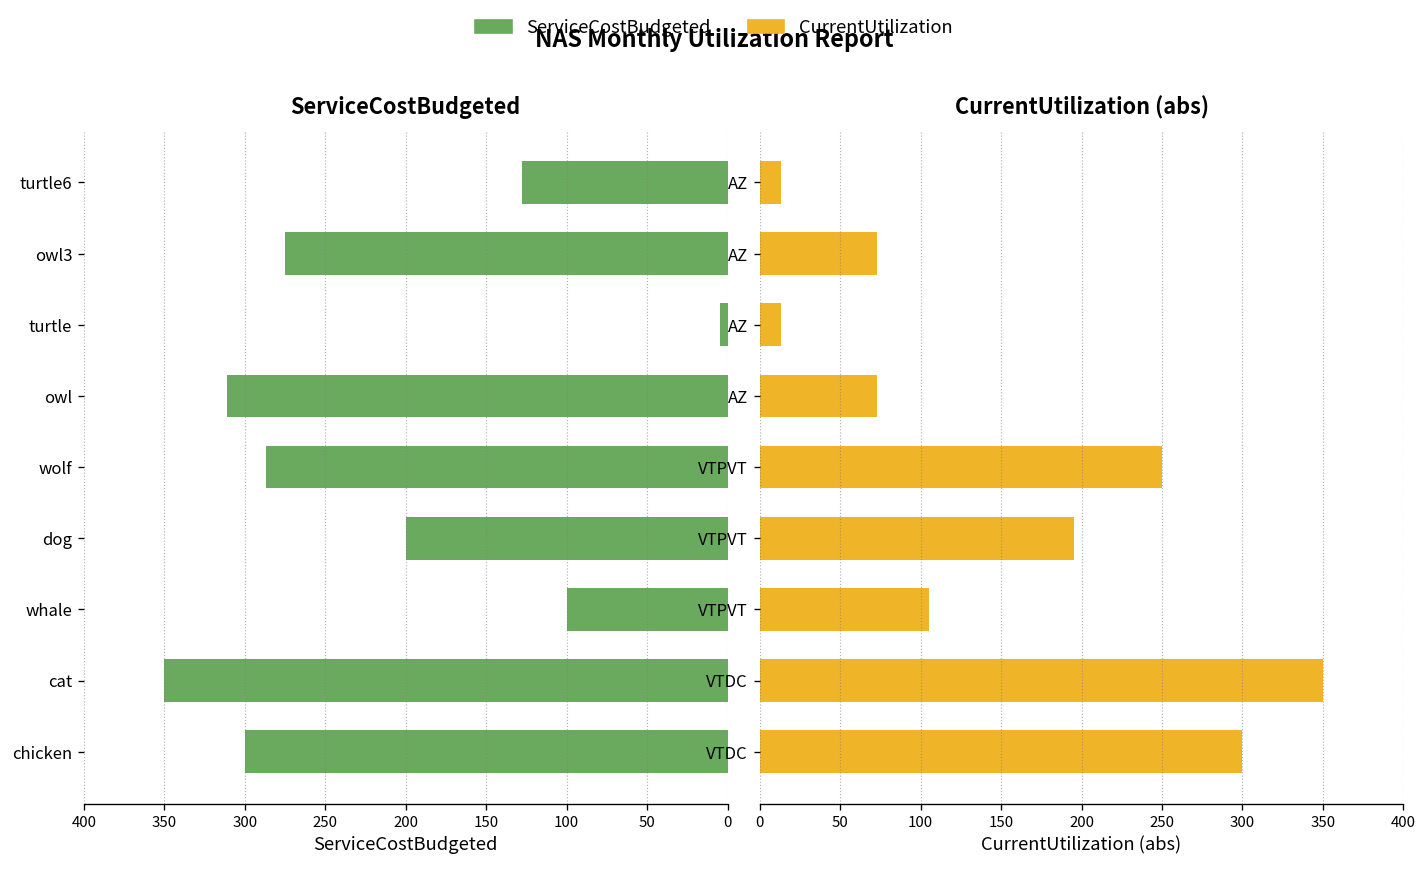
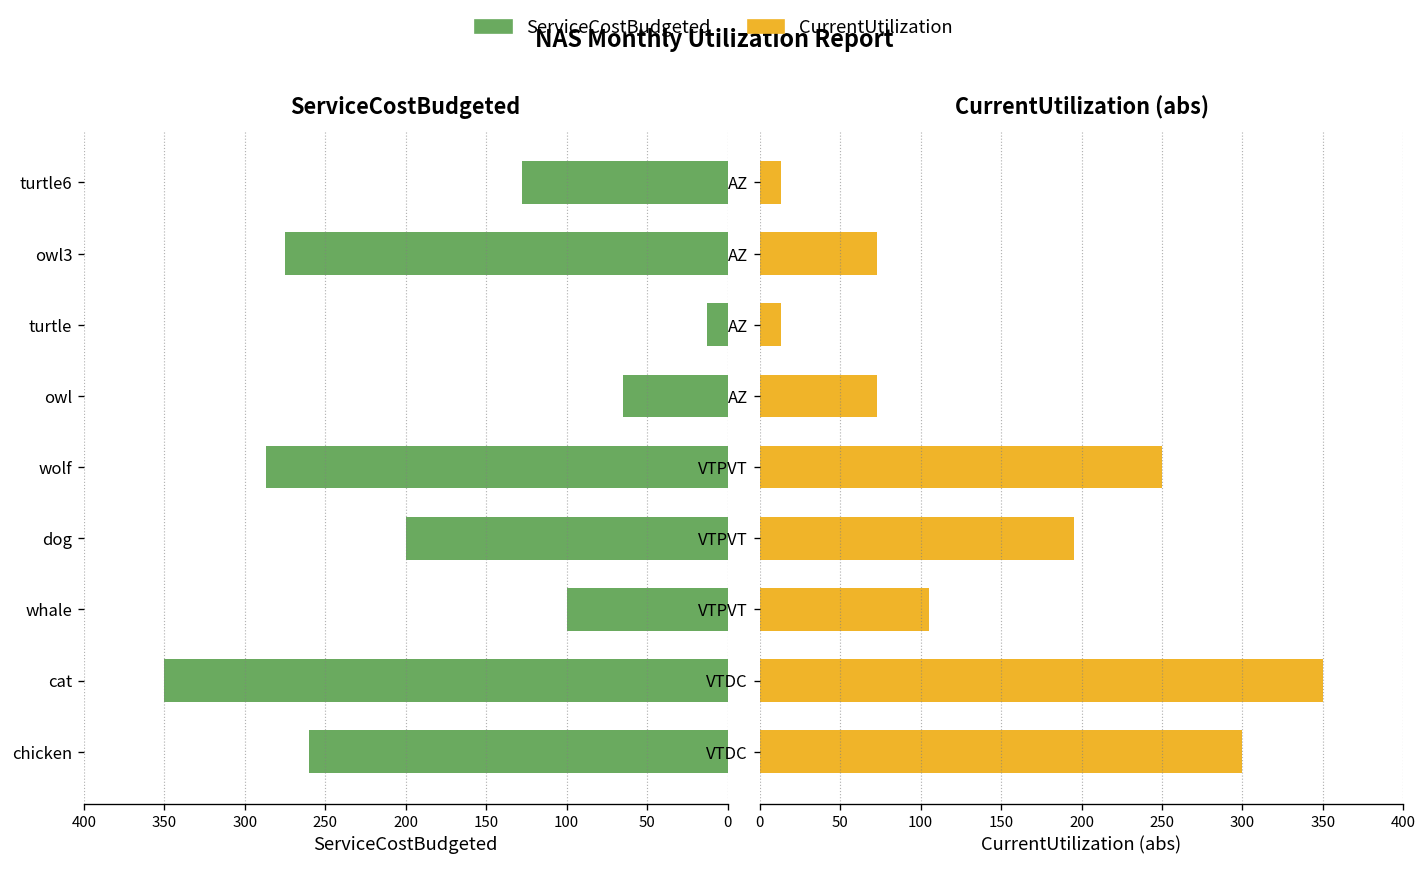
  {
    "ServiceCostBudgeted": {
      "turtle6": 128,
      "owl3": 275,
-     "turtle": 5,
-     "owl": 311,
+     "turtle": 13,
+     "owl": 65,
      "wolf": 287,
      "dog": 200,
      "whale": 100,
      "cat": 350,
-     "chicken": 300
+     "chicken": 260
    }
  }
